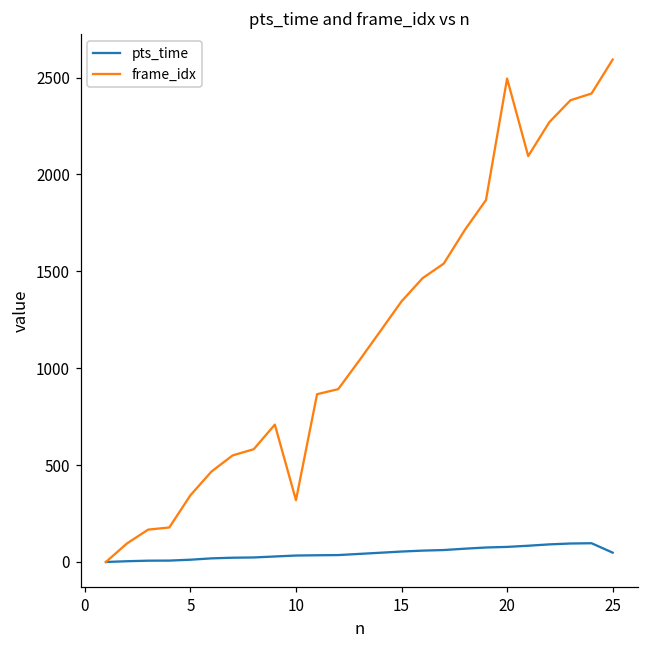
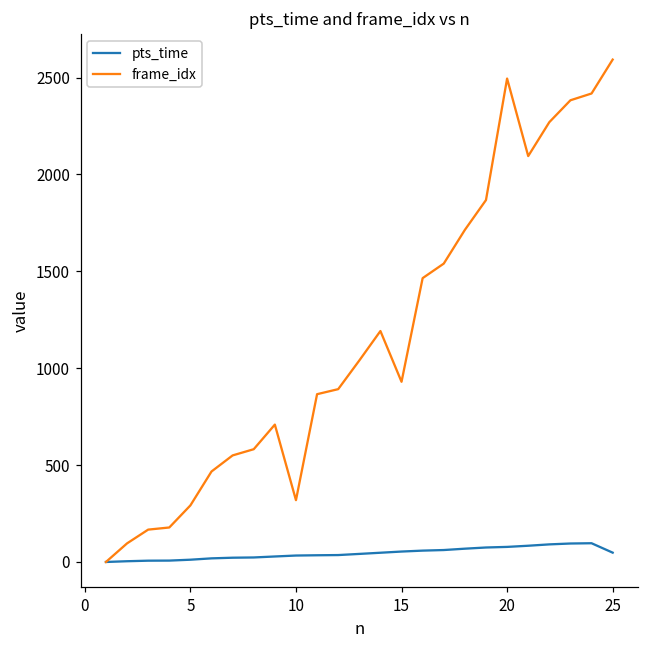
  {
    "pts_time": {
      "5": 10,
      "10": 30,
      "15": 50,
      "20": 80,
      "25": 50
    },
    "frame_idx": {
-     "5": 340,
+     "5": 290,
      "10": 320,
-     "15": 1350,
+     "15": 930,
      "20": 2500,
      "25": 2590
    }
  }
